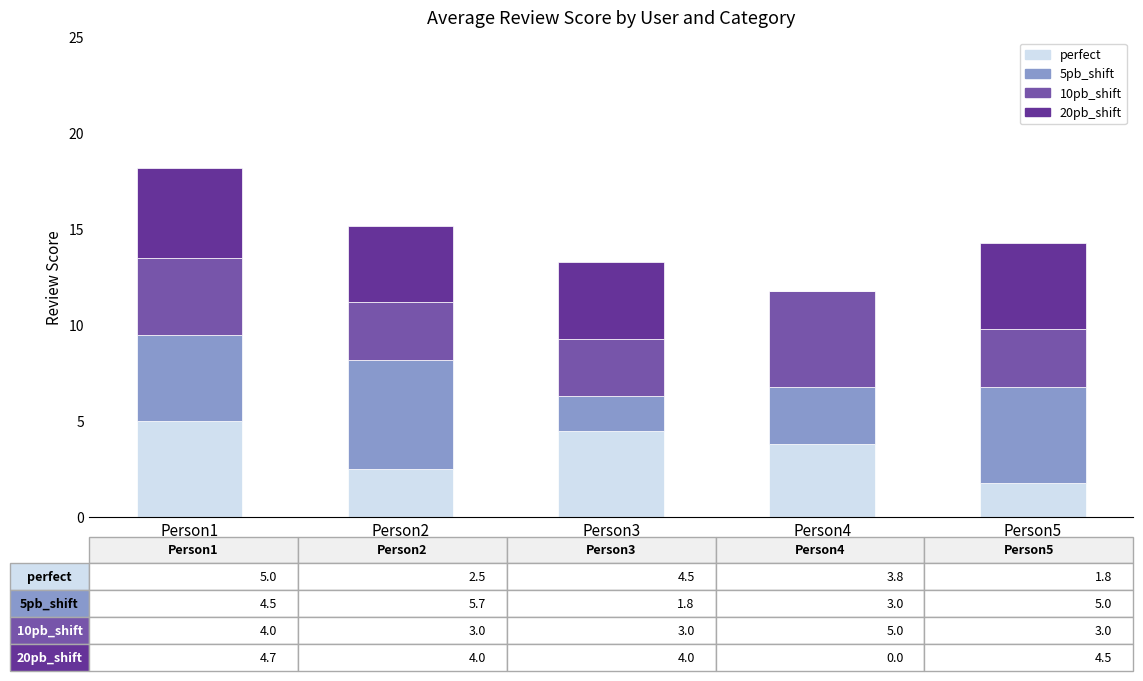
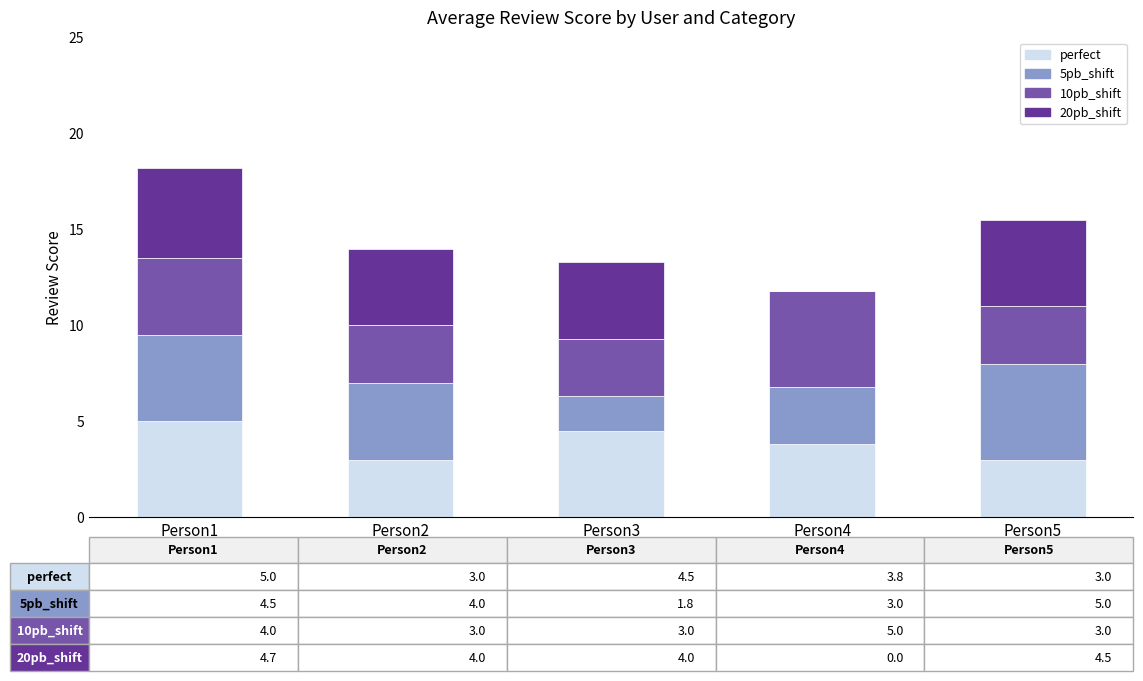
  {
    "perfect": {
-     "Person2": 2.5,
-     "Person5": 1.8
+     "Person2": 3.0,
+     "Person5": 3.0
    },
    "5pb_shift": {
-     "Person2": 5.7
+     "Person2": 4.0
    }
  }
